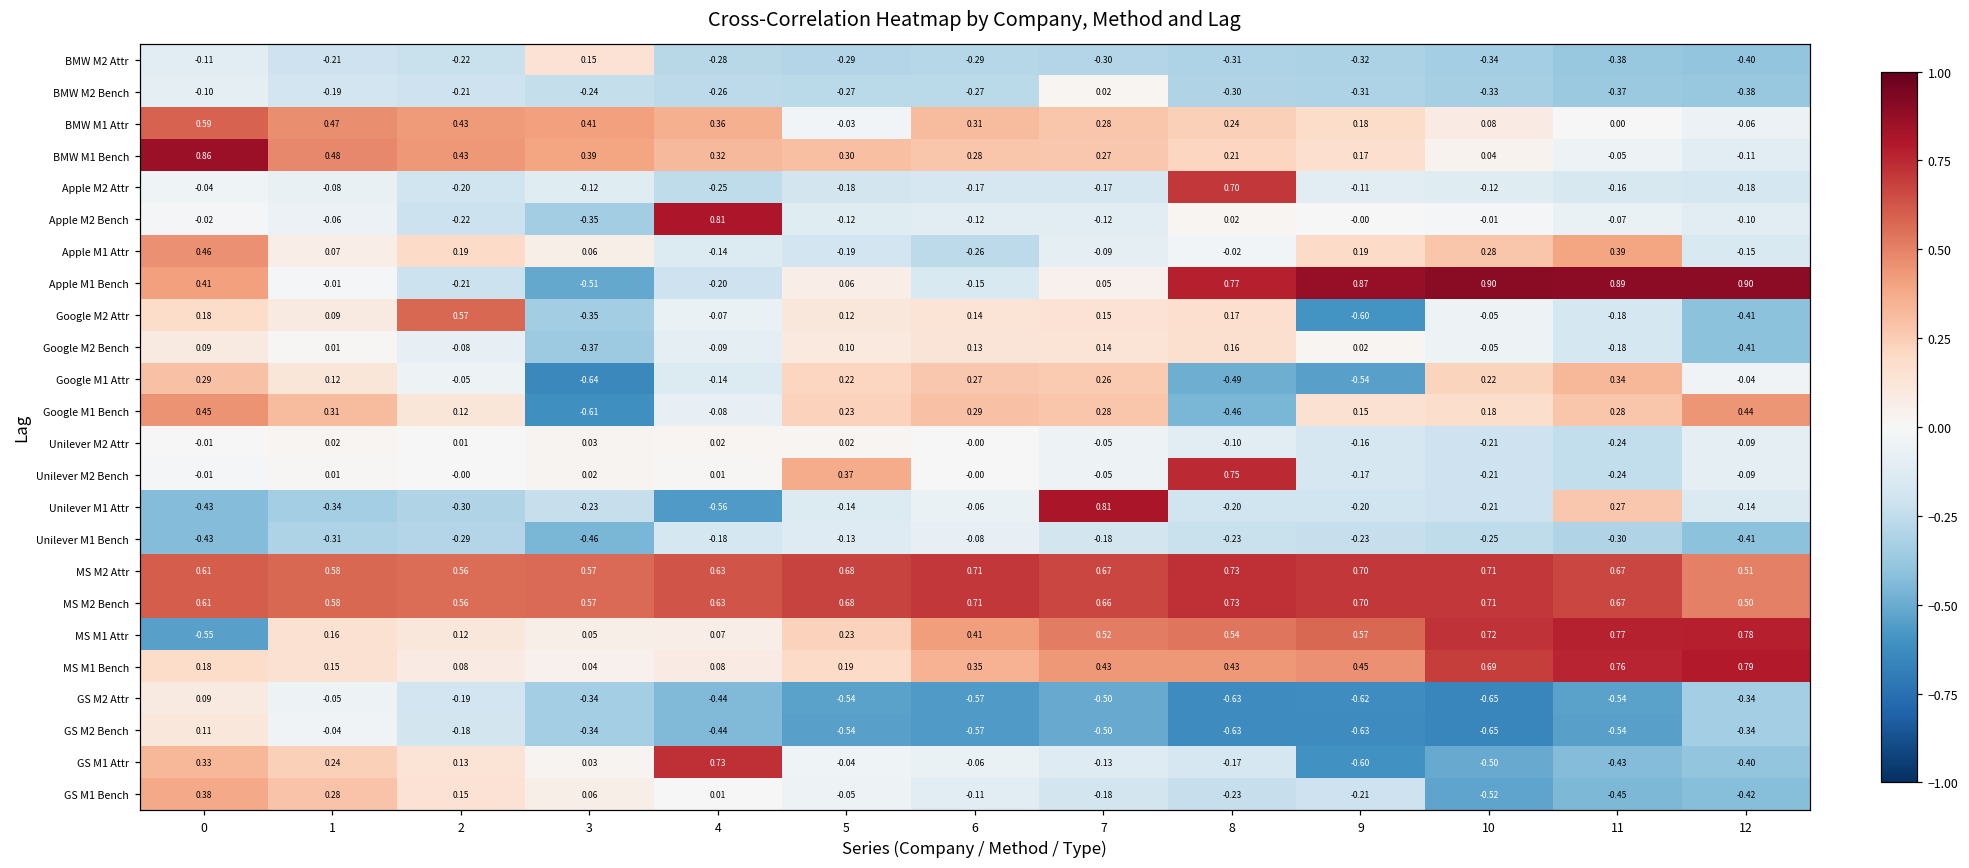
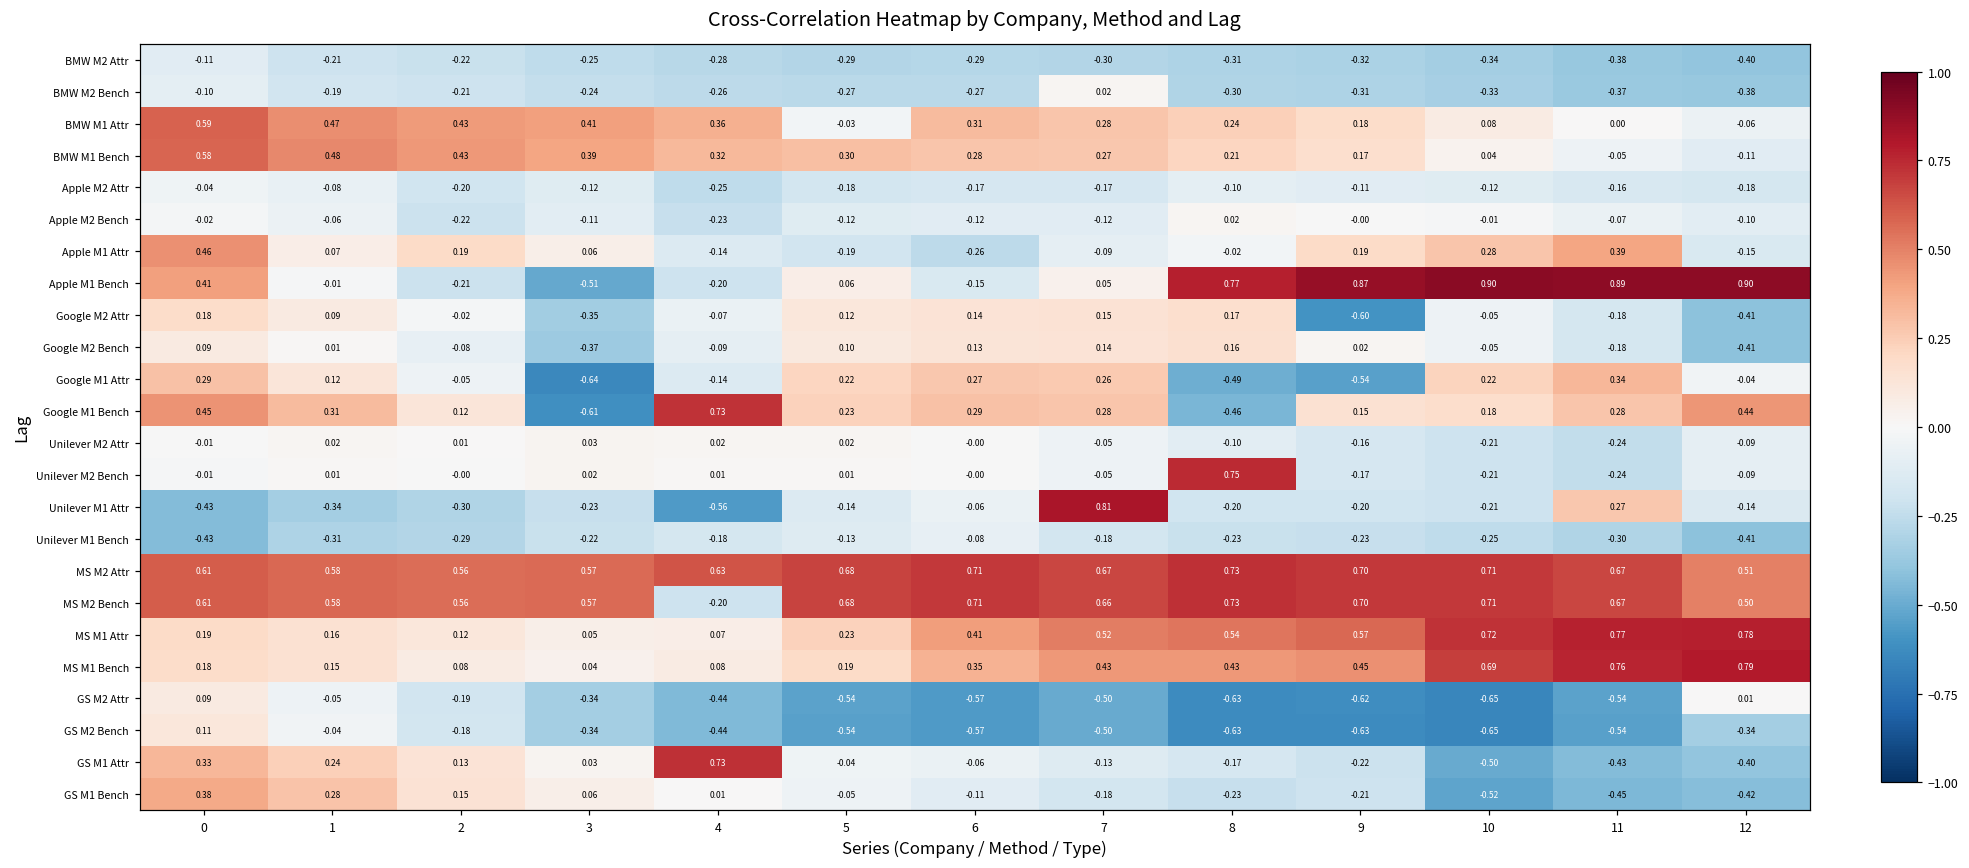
  {
    "BMW M2 Attr": {
      "0": -0.11,
      "1": -0.21,
      "2": -0.22,
-     "3": 0.15,
+     "3": -0.25,
      "4": -0.28,
      "5": -0.29,
      "6": -0.29,
      "7": -0.30,
      "8": -0.31,
      "9": -0.32,
      "10": -0.34,
      "11": -0.38,
      "12": -0.40
    },
    "BMW M1 Bench": {
-     "0": 0.86,
+     "0": 0.58,
      "1": 0.48,
      "2": 0.43,
      "3": 0.39,
      "4": 0.32,
      "5": 0.30,
      "6": 0.28,
      "7": 0.27,
      "8": 0.21,
      "9": 0.17,
      "10": 0.04,
      "11": -0.05,
      "12": -0.11
    },
    "Apple M2 Attr": {
      "0": -0.04,
      "1": -0.08,
      "2": -0.20,
      "3": -0.12,
      "4": -0.25,
      "5": -0.18,
      "6": -0.17,
      "7": -0.17,
-     "8": 0.70,
+     "8": -0.10,
      "9": -0.11,
      "10": -0.12,
      "11": -0.16,
      "12": -0.18
    },
    "Apple M2 Bench": {
      "0": -0.02,
      "1": -0.06,
      "2": -0.22,
-     "3": -0.35,
-     "4": 0.81,
+     "3": -0.11,
+     "4": -0.23,
      "5": -0.12,
      "6": -0.12,
      "7": -0.12,
      "8": 0.02,
      "9": -0.00,
      "10": -0.01,
      "11": -0.07,
      "12": -0.10
    },
    "Google M2 Attr": {
      "0": 0.18,
      "1": 0.09,
-     "2": 0.57,
+     "2": -0.02,
      "3": -0.35,
      "4": -0.07,
      "5": 0.12,
      "6": 0.14,
      "7": 0.15,
      "8": 0.17,
      "9": -0.60,
      "10": -0.05,
      "11": -0.18,
      "12": -0.41
    },
    "Google M1 Bench": {
      "0": 0.45,
      "1": 0.31,
      "2": 0.12,
      "3": -0.61,
-     "4": -0.08,
+     "4": 0.73,
      "5": 0.23,
      "6": 0.29,
      "7": 0.28,
      "8": -0.46,
      "9": 0.15,
      "10": 0.18,
      "11": 0.28,
      "12": 0.44
    },
    "Unilever M2 Bench": {
      "0": -0.01,
      "1": 0.01,
      "2": -0.00,
      "3": 0.02,
      "4": 0.01,
-     "5": 0.37,
+     "5": 0.01,
      "6": -0.00,
      "7": -0.05,
      "8": 0.75,
      "9": -0.17,
      "10": -0.21,
      "11": -0.24,
      "12": -0.09
    },
    "Unilever M1 Bench": {
      "0": -0.43,
      "1": -0.31,
      "2": -0.29,
-     "3": -0.46,
+     "3": -0.22,
      "4": -0.18,
      "5": -0.13,
      "6": -0.08,
      "7": -0.18,
      "8": -0.23,
      "9": -0.23,
      "10": -0.25,
      "11": -0.30,
      "12": -0.41
    },
    "MS M2 Bench": {
      "0": 0.61,
      "1": 0.58,
      "2": 0.56,
      "3": 0.57,
-     "4": 0.63,
+     "4": -0.20,
      "5": 0.68,
      "6": 0.71,
      "7": 0.66,
      "8": 0.73,
      "9": 0.70,
      "10": 0.71,
      "11": 0.67,
      "12": 0.50
    },
    "MS M1 Attr": {
-     "0": -0.55,
+     "0": 0.19,
      "1": 0.16,
      "2": 0.12,
      "3": 0.05,
      "4": 0.07,
      "5": 0.23,
      "6": 0.41,
      "7": 0.52,
      "8": 0.54,
      "9": 0.57,
      "10": 0.72,
      "11": 0.77,
      "12": 0.78
    },
    "GS M2 Attr": {
      "0": 0.09,
      "1": -0.05,
      "2": -0.19,
      "3": -0.34,
      "4": -0.44,
      "5": -0.54,
      "6": -0.57,
      "7": -0.50,
      "8": -0.63,
      "9": -0.62,
      "10": -0.65,
      "11": -0.54,
-     "12": -0.34
+     "12": 0.01
    },
    "GS M1 Attr": {
      "0": 0.33,
      "1": 0.24,
      "2": 0.13,
      "3": 0.03,
      "4": 0.73,
      "5": -0.04,
      "6": -0.06,
      "7": -0.13,
      "8": -0.17,
-     "9": -0.60,
+     "9": -0.22,
      "10": -0.50,
      "11": -0.43,
      "12": -0.40
    }
  }
